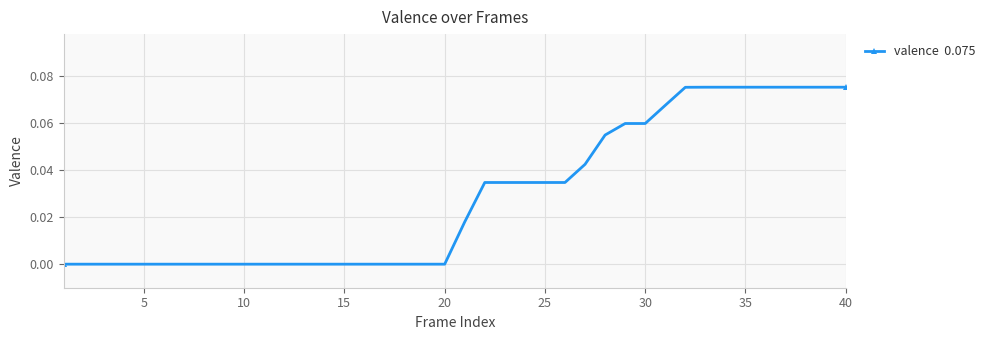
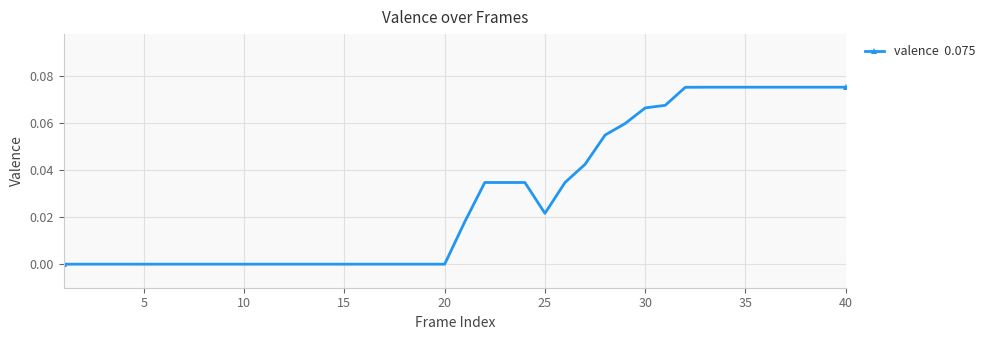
  {
    "5": 0.000,
    "10": 0.000,
    "15": 0.000,
    "20": 0.000,
-   "25": 0.035,
-   "30": 0.060,
+   "25": 0.022,
+   "30": 0.066,
    "35": 0.075,
    "40": 0.075
  }
